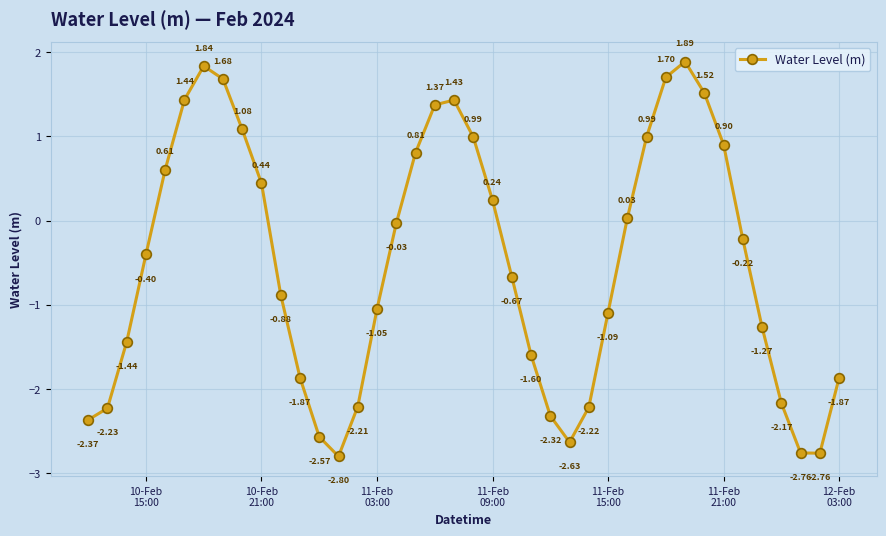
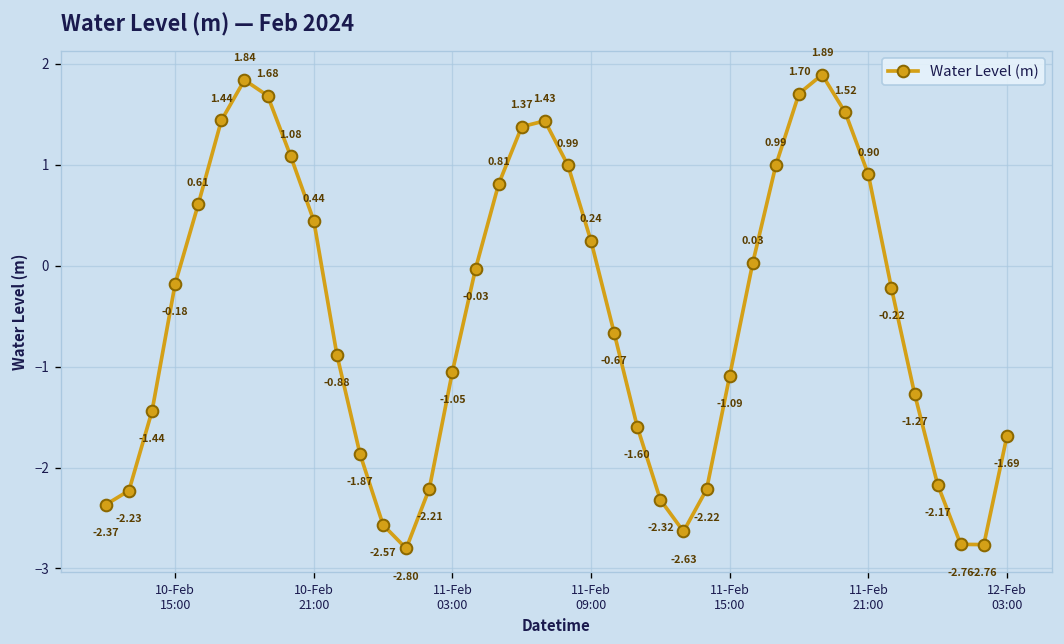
  {
-   "10-Feb 15:00": -0.40,
+   "10-Feb 15:00": -0.18,
    "10-Feb 21:00": 0.44,
    "11-Feb 03:00": -1.05,
    "11-Feb 09:00": 0.24,
    "11-Feb 15:00": -1.09,
    "11-Feb 21:00": 0.90,
-   "12-Feb 03:00": -1.87
+   "12-Feb 03:00": -1.69
  }
